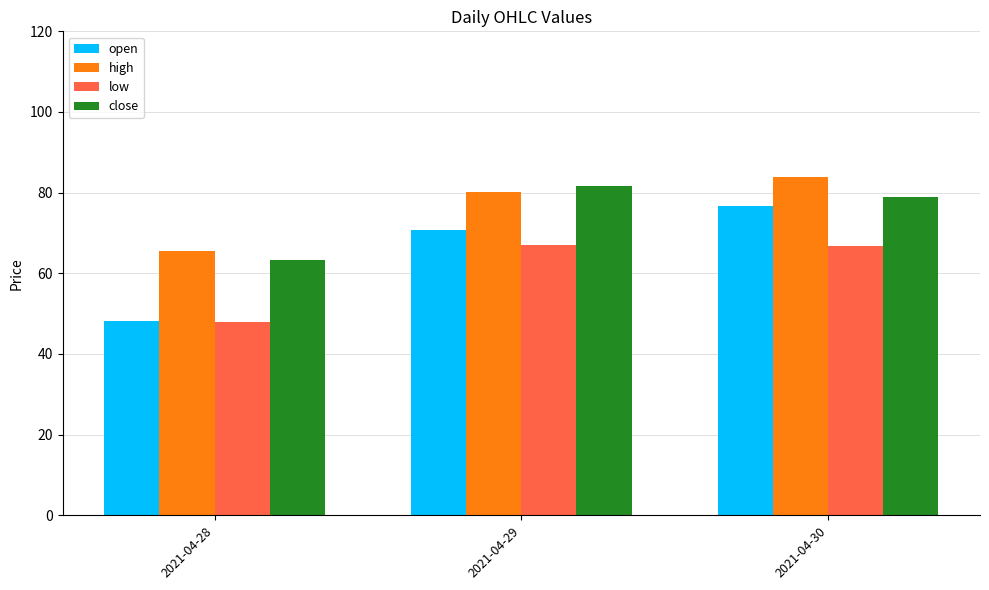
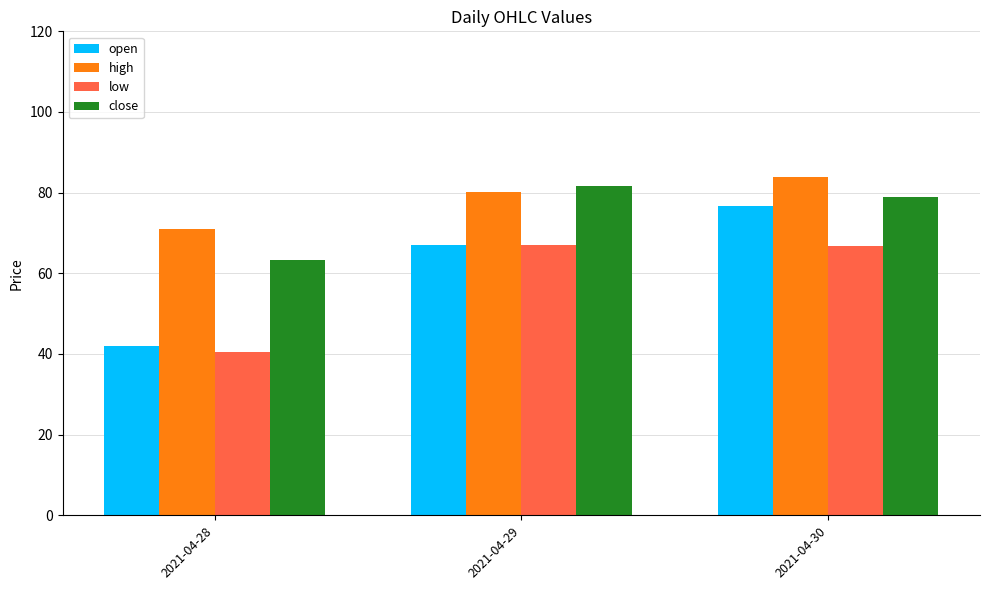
  {
    "open": {
-     "2021-04-28": 48,
-     "2021-04-29": 71,
+     "2021-04-28": 42,
+     "2021-04-29": 67,
      "2021-04-30": 77
    },
    "high": {
-     "2021-04-28": 66,
+     "2021-04-28": 71,
      "2021-04-29": 80,
      "2021-04-30": 84
    },
    "low": {
-     "2021-04-28": 48,
+     "2021-04-28": 40,
      "2021-04-29": 67,
      "2021-04-30": 67
    },
    "close": {
      "2021-04-28": 63,
      "2021-04-29": 82,
      "2021-04-30": 79
    }
  }
